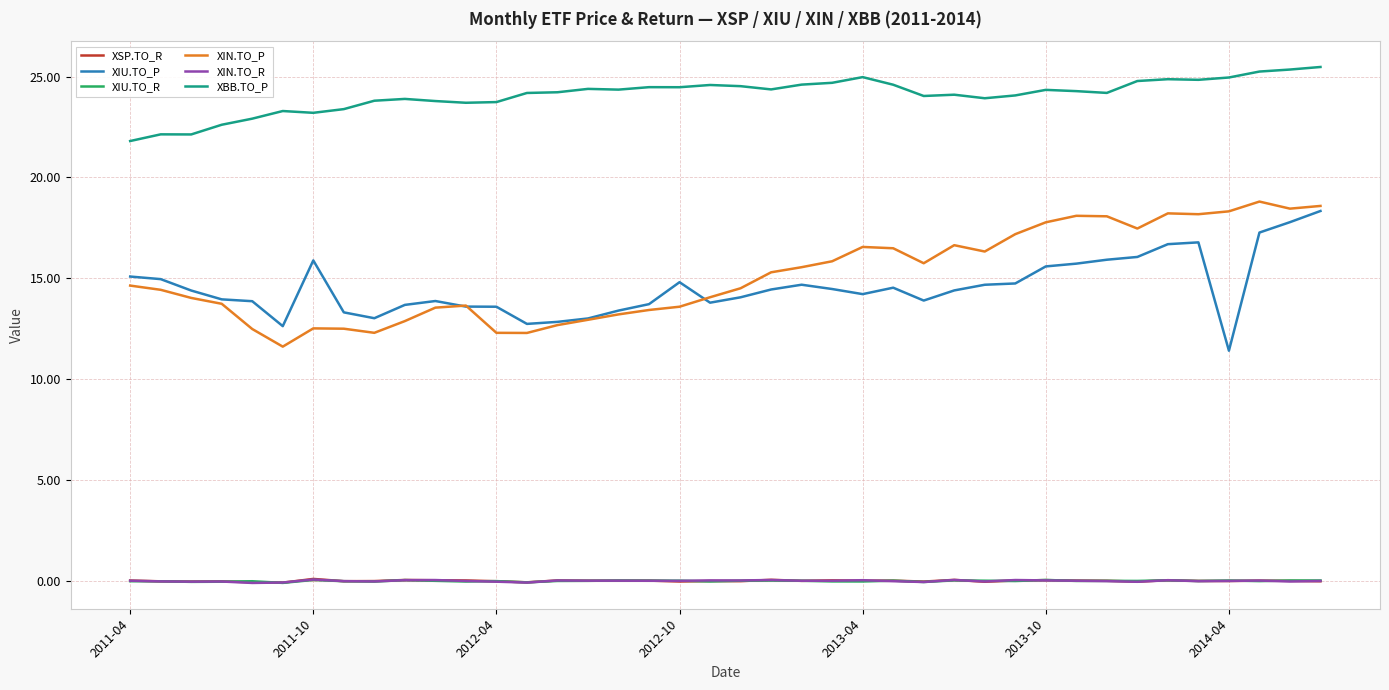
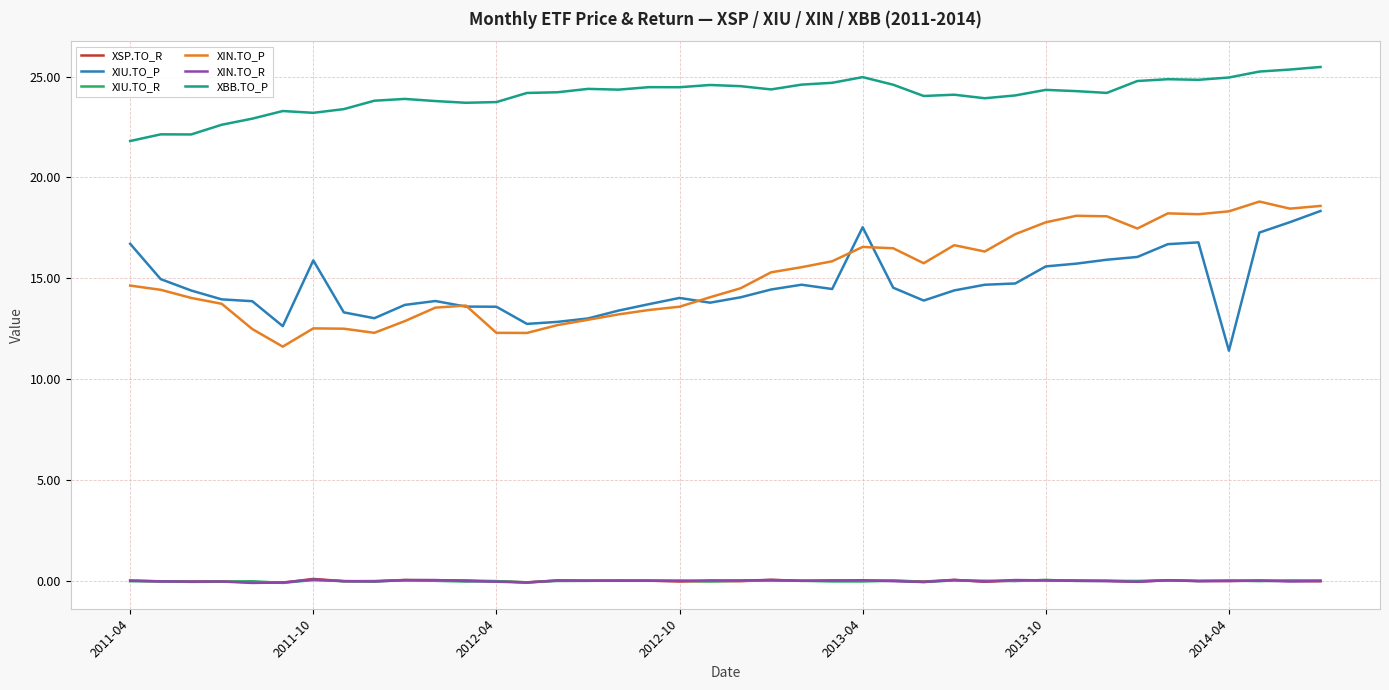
  {
    "XIU.TO_P": {
-     "2011-04": 15.1,
+     "2011-04": 16.7,
      "2011-10": 15.9,
      "2012-04": 13.6,
-     "2012-10": 14.8,
-     "2013-04": 14.2,
+     "2012-10": 14.0,
+     "2013-04": 17.5,
      "2013-10": 15.6,
      "2014-04": 11.4
    },
    "XIN.TO_P": {
      "2011-04": 14.6,
      "2011-10": 12.5,
      "2012-04": 12.3,
      "2012-10": 13.6,
      "2013-04": 16.6,
      "2013-10": 17.8,
      "2014-04": 18.3
    }
  }
